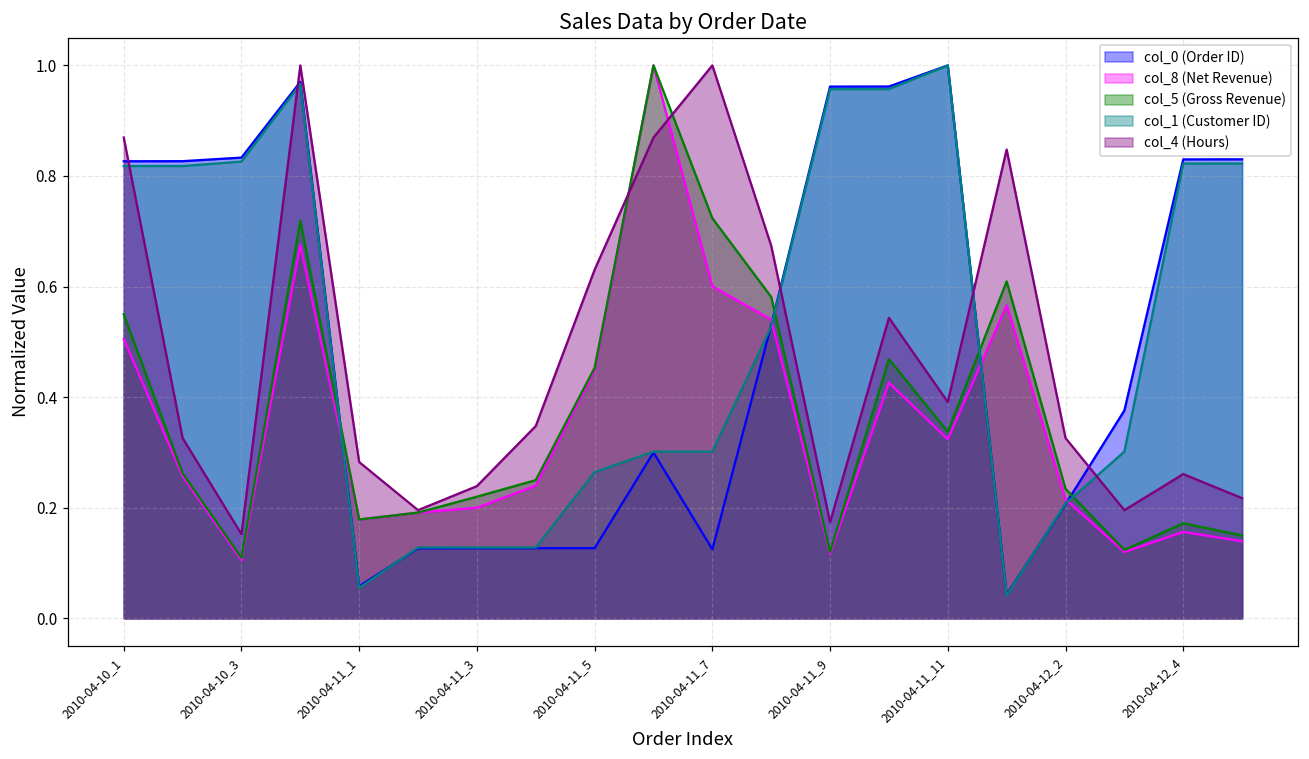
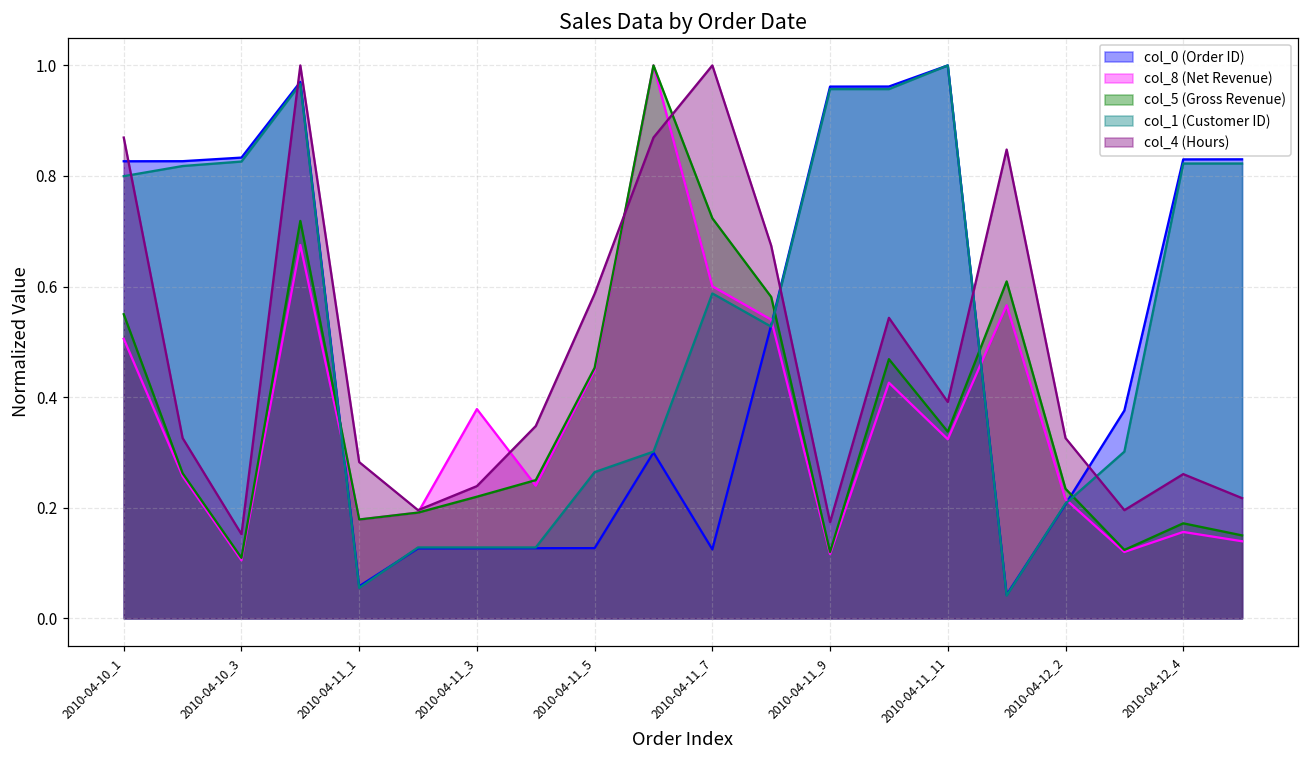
  {
    "col_0 (Order ID)": {
      "2010-04-10_1": 0.83,
      "2010-04-10_3": 0.83,
      "2010-04-11_5": 0.13,
      "2010-04-11_7": 0.12,
      "2010-04-12_4": 0.83
    },
    "col_8 (Net Revenue)": {
      "2010-04-10_1": 0.51,
-     "2010-04-11_3": 0.20,
+     "2010-04-11_3": 0.38,
      "2010-04-11_7": 0.60,
      "2010-04-11_11": 0.32,
      "2010-04-12_2": 0.22,
      "2010-04-12_4": 0.16
    },
    "col_5 (Gross Revenue)": {
      "2010-04-10_1": 0.55,
      "2010-04-11_3": 0.22,
      "2010-04-11_7": 0.72,
      "2010-04-11_11": 0.34,
      "2010-04-12_2": 0.23,
      "2010-04-12_4": 0.17
    },
    "col_1 (Customer ID)": {
-     "2010-04-10_1": 0.82,
+     "2010-04-10_1": 0.80,
      "2010-04-10_3": 0.83,
      "2010-04-11_5": 0.26,
-     "2010-04-11_7": 0.30,
+     "2010-04-11_7": 0.59,
      "2010-04-12_4": 0.82
    },
    "col_4 (Hours)": {
      "2010-04-10_1": 0.87,
      "2010-04-10_3": 0.15,
      "2010-04-11_1": 0.28,
      "2010-04-11_3": 0.24,
-     "2010-04-11_5": 0.63,
+     "2010-04-11_5": 0.59,
      "2010-04-11_7": 1.00,
      "2010-04-11_9": 0.17,
      "2010-04-11_11": 0.39,
      "2010-04-12_2": 0.33,
      "2010-04-12_4": 0.26
    }
  }
